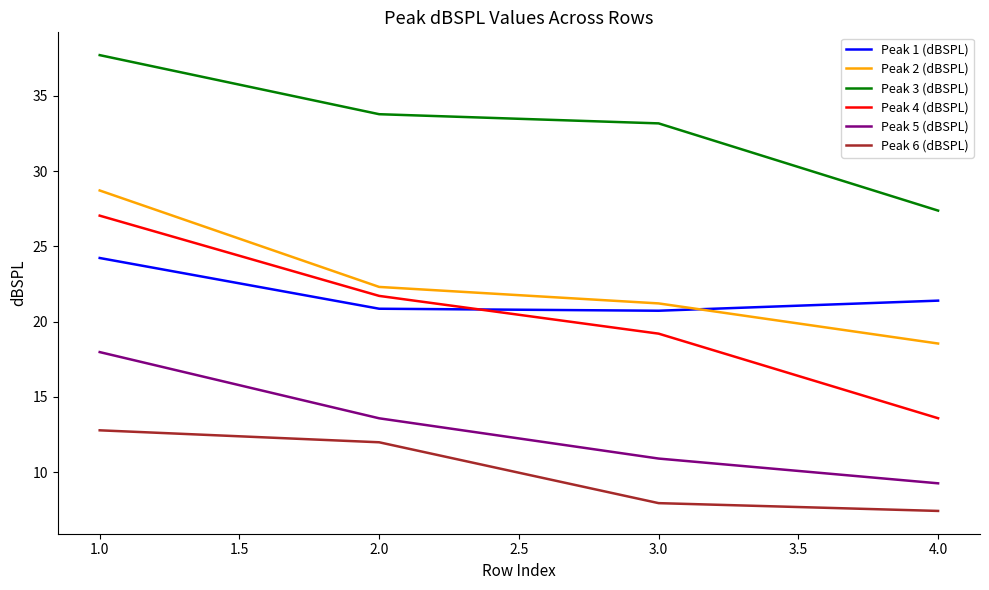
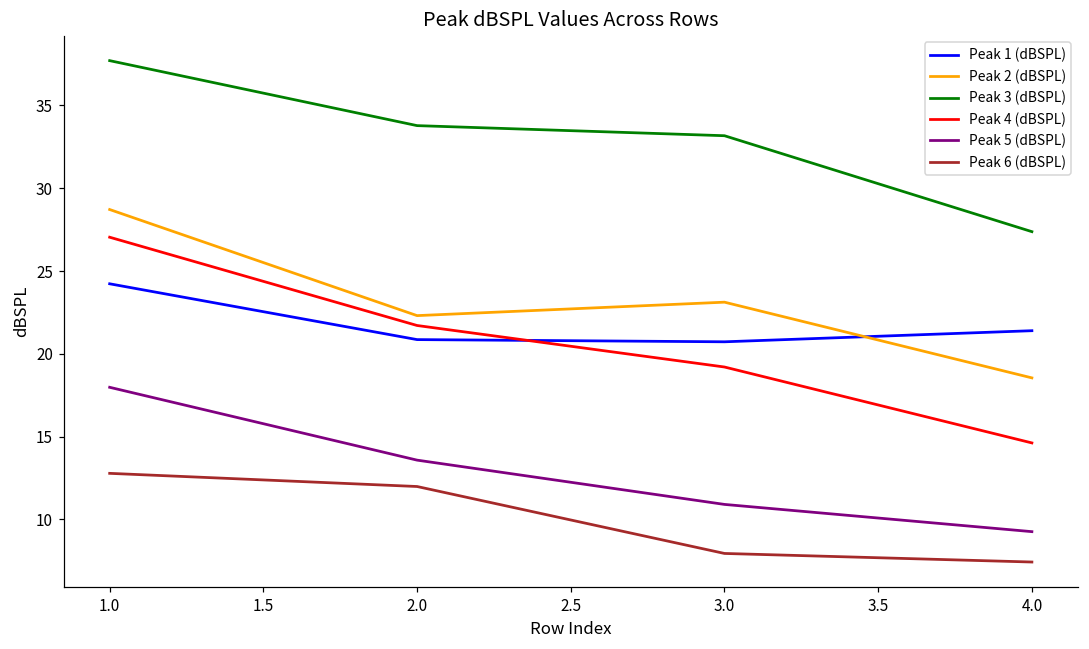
  {
    "Peak 1 (dBSPL)": {
      "1.0": 24.2,
      "2.0": 20.9,
      "3.0": 20.7,
      "4.0": 21.4
    },
    "Peak 2 (dBSPL)": {
      "1.0": 28.7,
      "2.0": 22.3,
-     "3.0": 21.2,
+     "3.0": 23.1,
      "4.0": 18.5
    },
    "Peak 3 (dBSPL)": {
      "1.0": 37.7,
      "2.0": 33.8,
      "3.0": 33.2,
      "4.0": 27.4
    },
    "Peak 4 (dBSPL)": {
      "1.0": 27.0,
      "2.0": 21.7,
      "3.0": 19.2,
-     "4.0": 13.6
+     "4.0": 14.6
    },
    "Peak 5 (dBSPL)": {
      "1.0": 18.0,
      "2.0": 13.6,
      "3.0": 10.9,
      "4.0": 9.3
    },
    "Peak 6 (dBSPL)": {
      "1.0": 12.8,
      "2.0": 12.0,
      "3.0": 7.9,
      "4.0": 7.4
    }
  }
